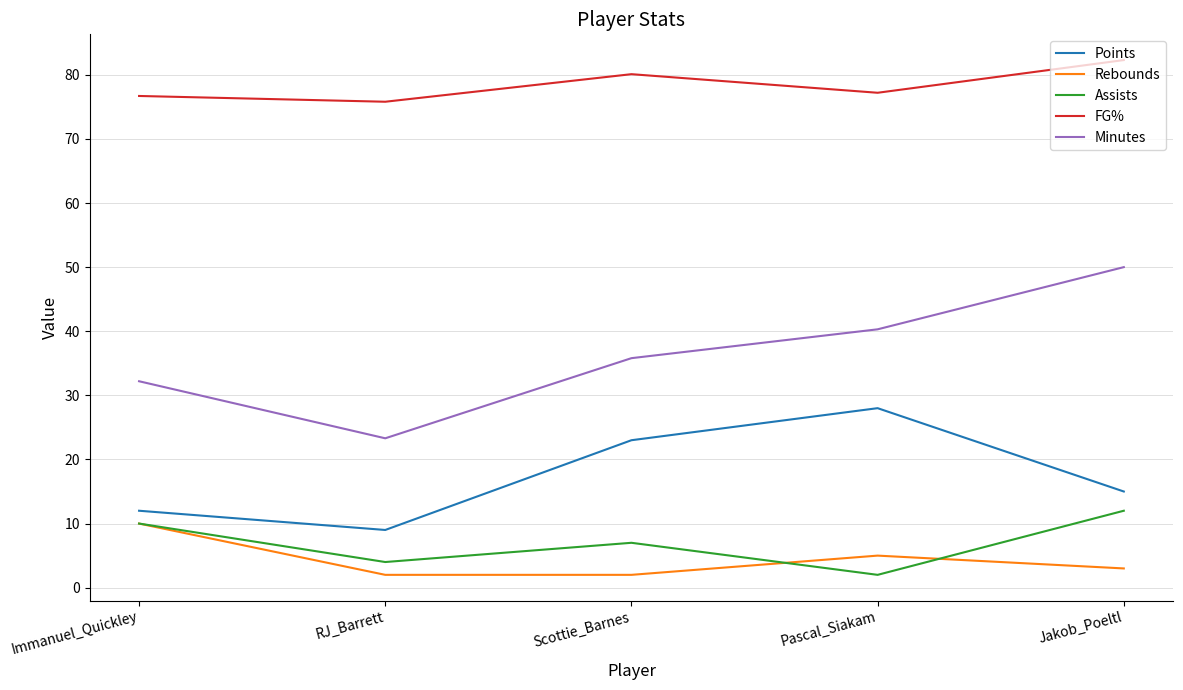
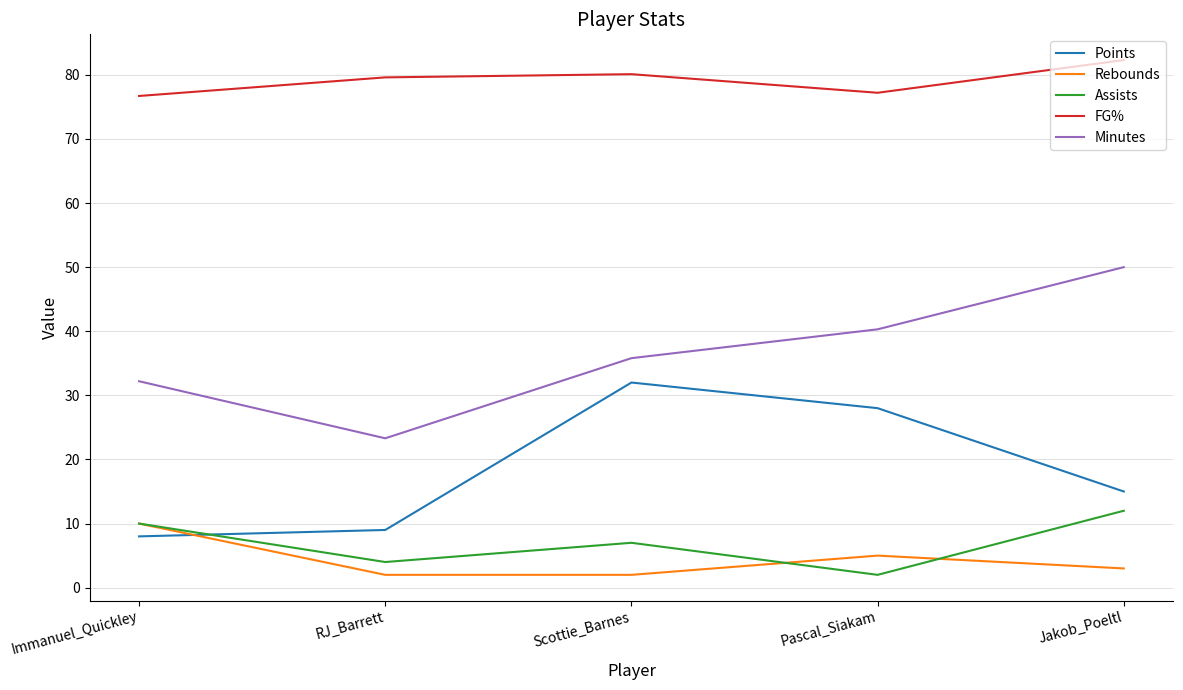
  {
    "Points": {
-     "Immanuel_Quickley": 12,
+     "Immanuel_Quickley": 8,
      "RJ_Barrett": 9,
-     "Scottie_Barnes": 23,
+     "Scottie_Barnes": 32,
      "Pascal_Siakam": 28,
      "Jakob_Poeltl": 15
    },
    "Rebounds": {
      "RJ_Barrett": 2,
      "Scottie_Barnes": 2,
      "Pascal_Siakam": 5,
      "Jakob_Poeltl": 3
    },
    "Assists": {
      "RJ_Barrett": 4,
      "Scottie_Barnes": 7,
      "Pascal_Siakam": 2,
      "Jakob_Poeltl": 12
    },
    "FG%": {
      "Immanuel_Quickley": 77,
-     "RJ_Barrett": 76,
+     "RJ_Barrett": 80,
      "Scottie_Barnes": 80,
      "Pascal_Siakam": 77
    },
    "Minutes": {
      "Immanuel_Quickley": 32,
      "RJ_Barrett": 23,
      "Scottie_Barnes": 36,
      "Pascal_Siakam": 40,
      "Jakob_Poeltl": 50
    }
  }
